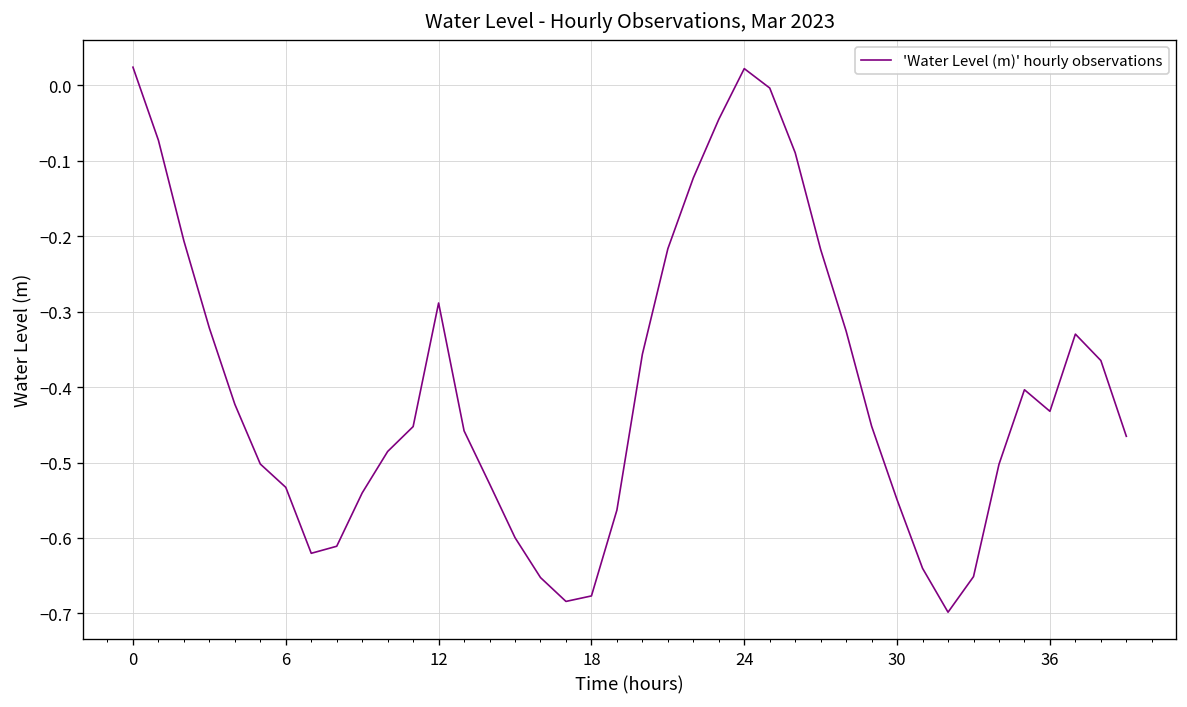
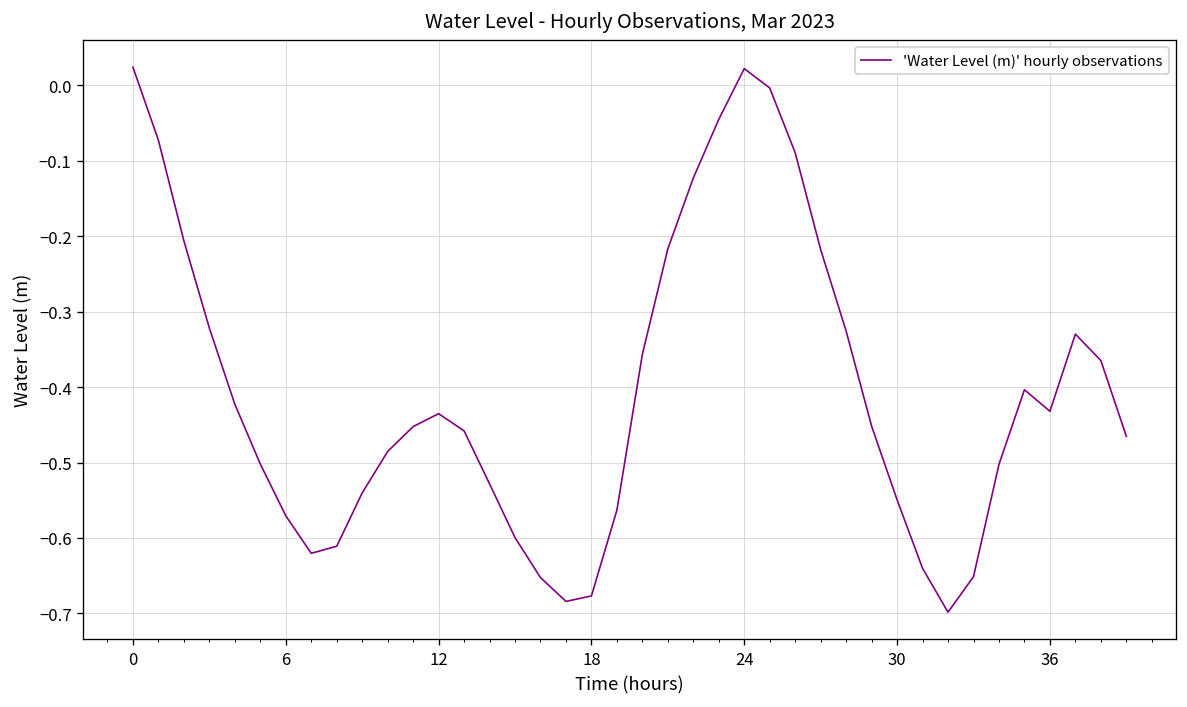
  {
    "0": 0.02,
-   "6": -0.53,
-   "12": -0.29,
+   "6": -0.57,
+   "12": -0.44,
    "18": -0.68,
    "24": 0.02,
    "30": -0.55,
    "36": -0.43
  }
